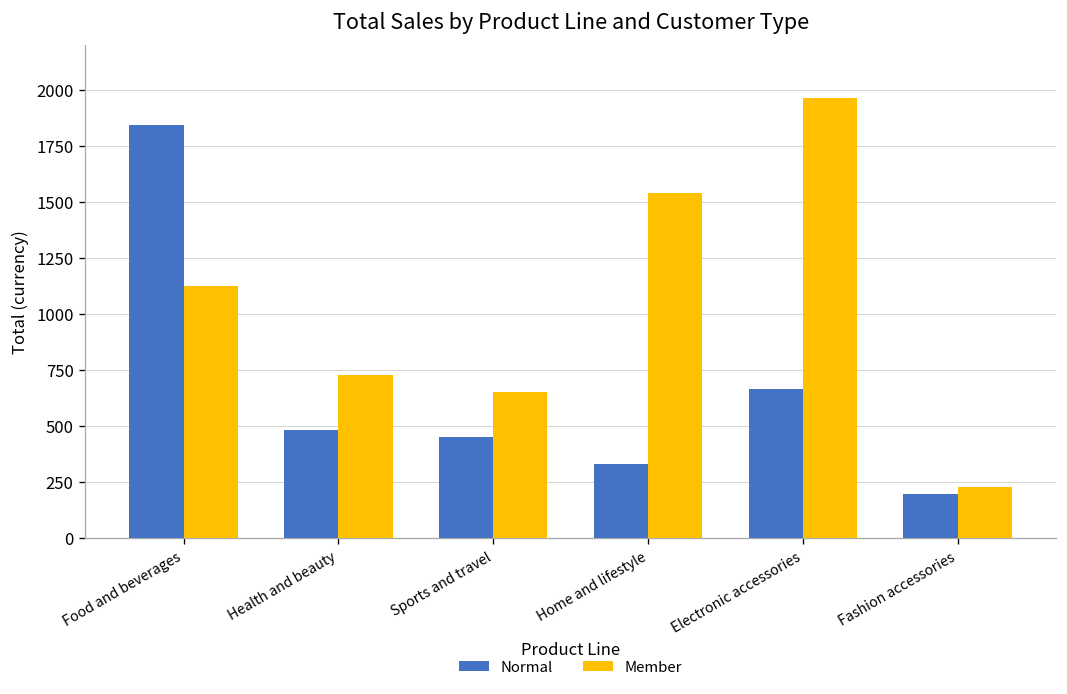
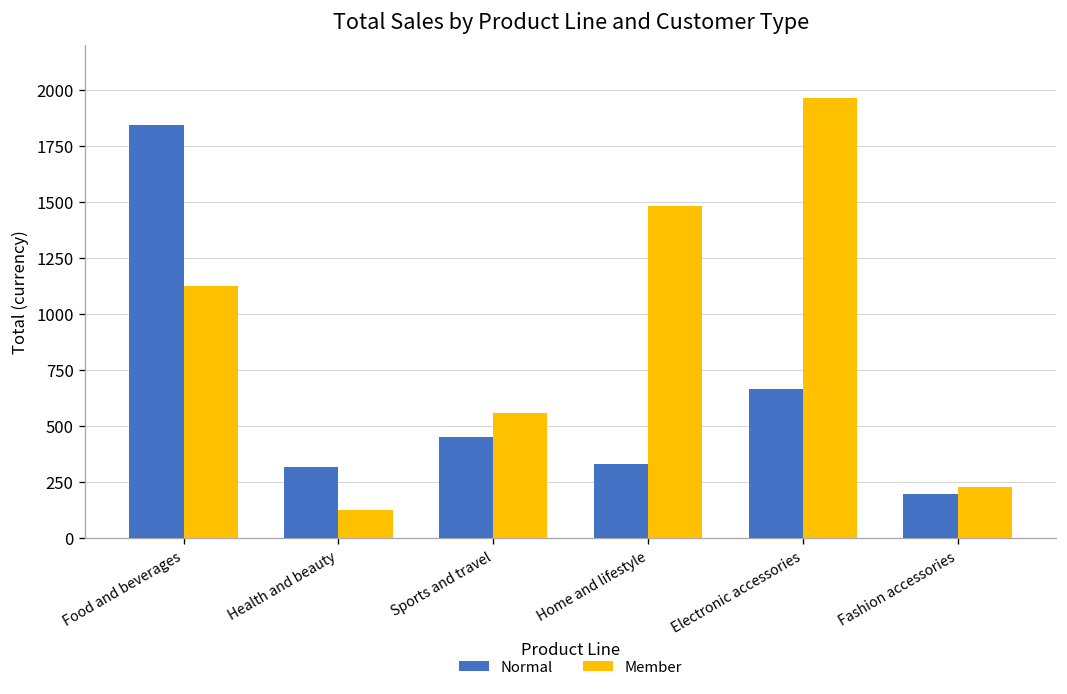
  {
    "Normal": {
      "Food and beverages": 1840,
-     "Health and beauty": 480,
+     "Health and beauty": 320,
      "Sports and travel": 450,
      "Home and lifestyle": 330,
      "Electronic accessories": 670,
      "Fashion accessories": 200
    },
    "Member": {
      "Food and beverages": 1120,
-     "Health and beauty": 730,
-     "Sports and travel": 650,
-     "Home and lifestyle": 1540,
+     "Health and beauty": 130,
+     "Sports and travel": 560,
+     "Home and lifestyle": 1480,
      "Electronic accessories": 1960,
      "Fashion accessories": 230
    }
  }
